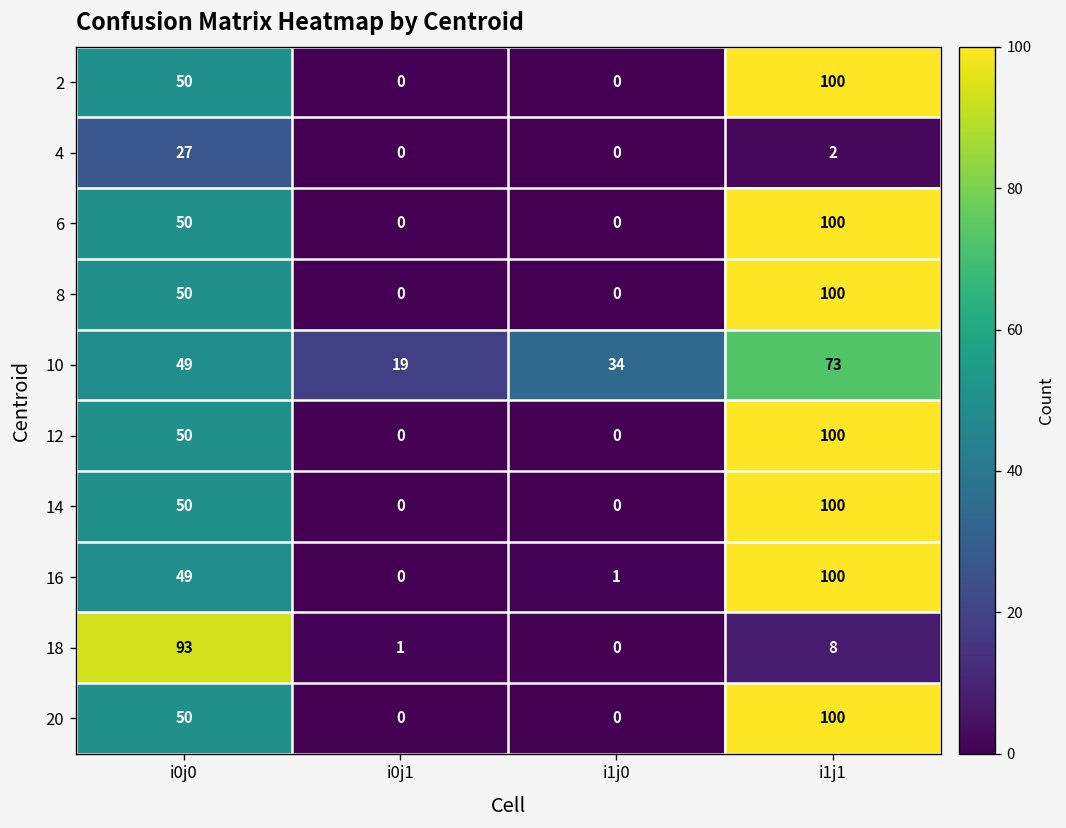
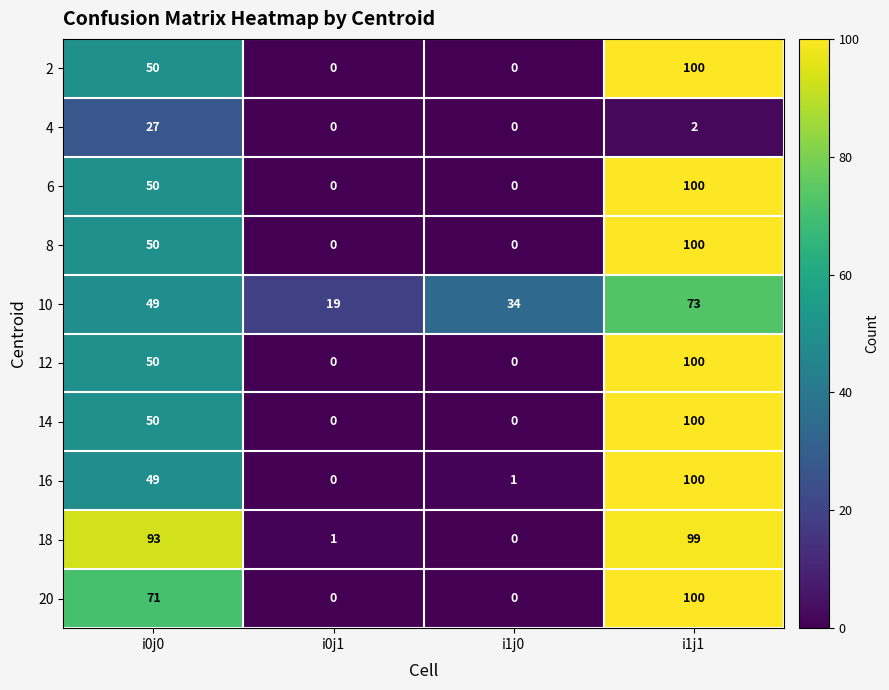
  {
    "2": {
      "i0j0": 50,
      "i0j1": 0,
      "i1j0": 0,
      "i1j1": 100
    },
    "4": {
      "i0j0": 27,
      "i0j1": 0,
      "i1j0": 0,
      "i1j1": 2
    },
    "6": {
      "i0j0": 50,
      "i0j1": 0,
      "i1j0": 0,
      "i1j1": 100
    },
    "8": {
      "i0j0": 50,
      "i0j1": 0,
      "i1j0": 0,
      "i1j1": 100
    },
    "10": {
      "i0j0": 49,
      "i0j1": 19,
      "i1j0": 34,
      "i1j1": 73
    },
    "12": {
      "i0j0": 50,
      "i0j1": 0,
      "i1j0": 0,
      "i1j1": 100
    },
    "14": {
      "i0j0": 50,
      "i0j1": 0,
      "i1j0": 0,
      "i1j1": 100
    },
    "16": {
      "i0j0": 49,
      "i0j1": 0,
      "i1j0": 1,
      "i1j1": 100
    },
    "18": {
      "i0j0": 93,
      "i0j1": 1,
      "i1j0": 0,
-     "i1j1": 8
+     "i1j1": 99
    },
    "20": {
-     "i0j0": 50,
+     "i0j0": 71,
      "i0j1": 0,
      "i1j0": 0,
      "i1j1": 100
    }
  }
